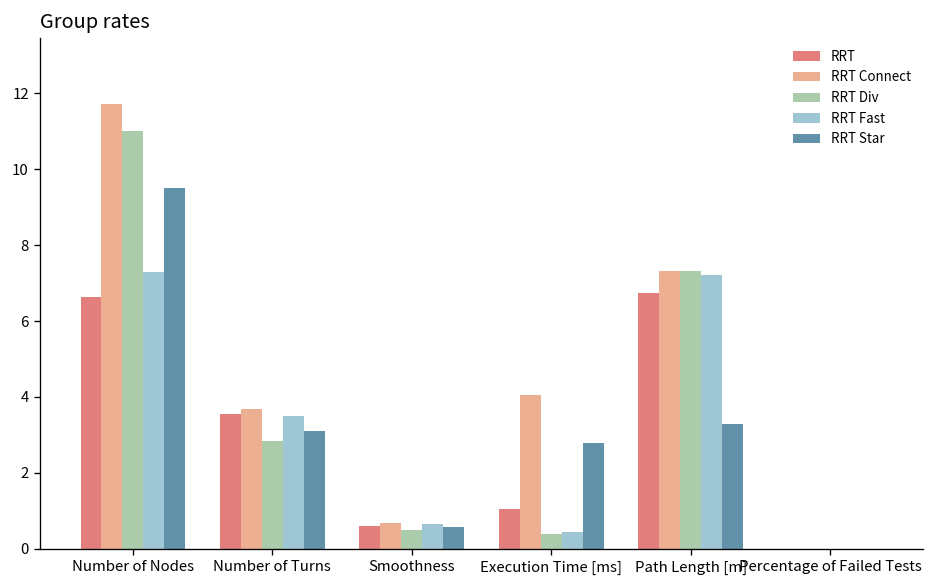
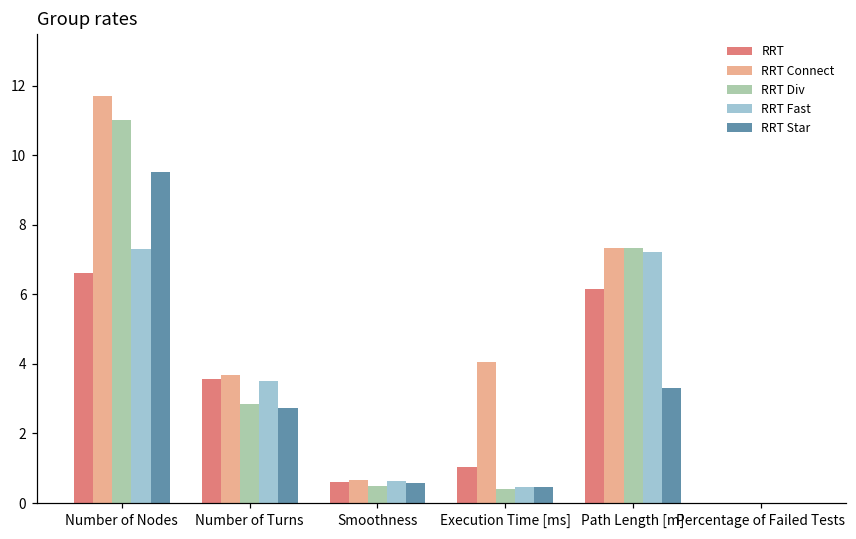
  {
    "RRT": {
      "Number of Nodes": 6.6,
      "Number of Turns": 3.6,
      "Smoothness": 0.6,
      "Execution Time [ms]": 1.0,
-     "Path Length [m]": 6.7,
+     "Path Length [m]": 6.2,
      "Percentage of Failed Tests": 0.0
    },
    "RRT Connect": {
      "Number of Nodes": 11.7,
      "Number of Turns": 3.7,
      "Smoothness": 0.7,
      "Execution Time [ms]": 4.0,
      "Path Length [m]": 7.3,
      "Percentage of Failed Tests": 0.0
    },
    "RRT Star": {
      "Number of Nodes": 9.5,
-     "Number of Turns": 3.1,
+     "Number of Turns": 2.7,
      "Smoothness": 0.6,
-     "Execution Time [ms]": 2.8,
+     "Execution Time [ms]": 0.5,
      "Path Length [m]": 3.3,
      "Percentage of Failed Tests": 0.0
    }
  }
